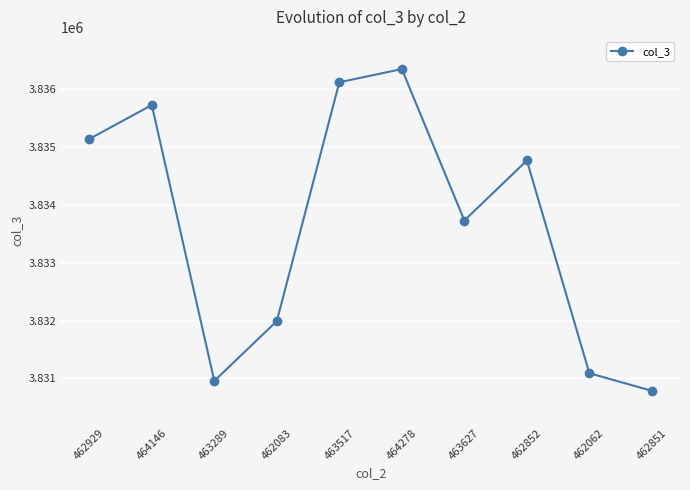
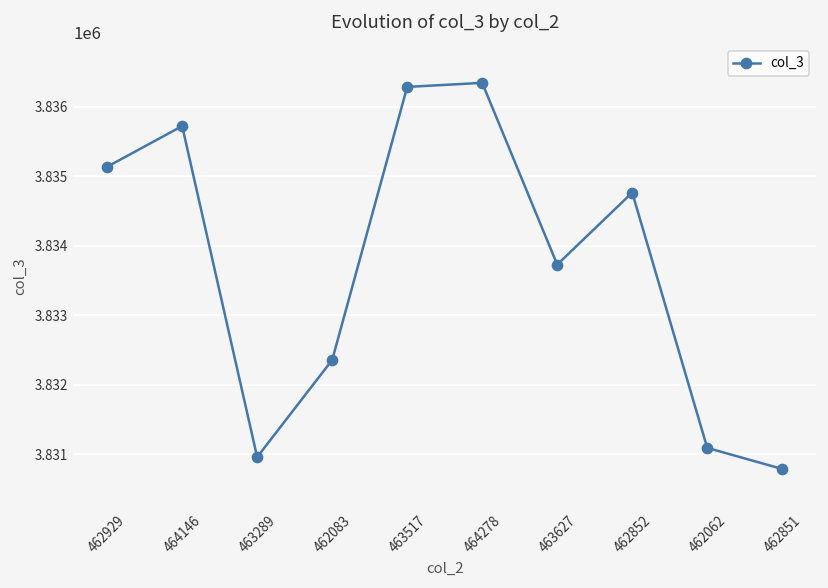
  {
    "462929": 3835100,
    "464146": 3835700,
    "463289": 3831000,
-   "462083": 3832000,
-   "463517": 3836100,
+   "462083": 3832400,
+   "463517": 3836300,
    "464278": 3836300,
    "463627": 3833700,
    "462852": 3834800,
    "462062": 3831100,
    "462851": 3830800
  }
